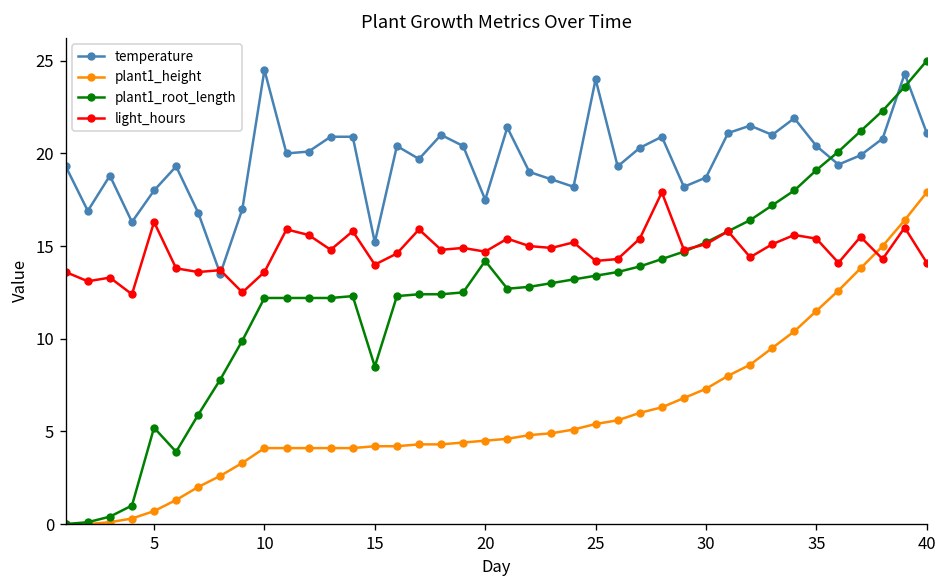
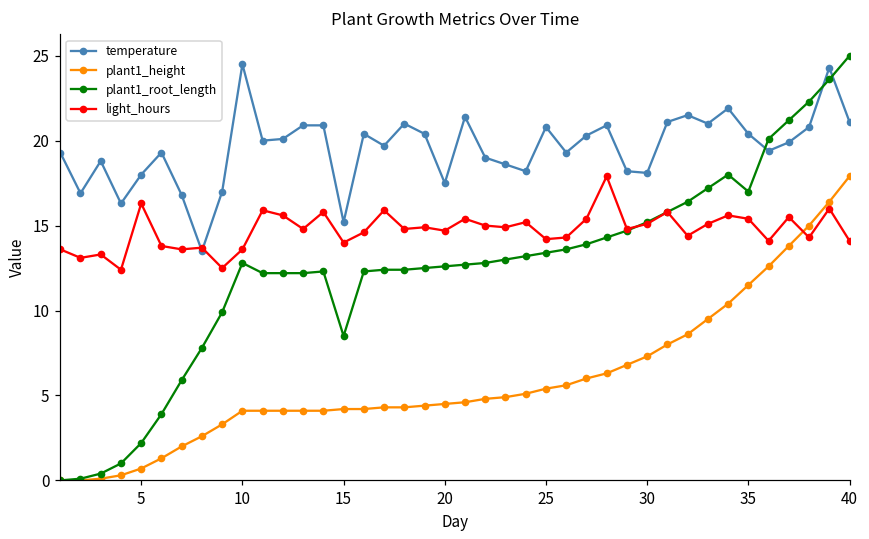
  {
    "temperature": {
      "5": 18.0,
      "10": 24.5,
      "15": 15.2,
      "20": 17.5,
-     "25": 24.0,
-     "30": 18.7,
+     "25": 20.8,
+     "30": 18.1,
      "35": 20.4,
      "40": 21.1
    },
    "plant1_height": {
      "5": 0.7,
      "10": 4.1,
      "15": 4.2,
      "20": 4.5,
      "25": 5.4,
      "30": 7.3,
      "35": 11.5,
      "40": 17.9
    },
    "plant1_root_length": {
-     "5": 5.2,
-     "10": 12.2,
+     "5": 2.2,
+     "10": 12.8,
      "15": 8.5,
-     "20": 14.2,
+     "20": 12.6,
      "25": 13.4,
-     "35": 19.1,
+     "35": 17.0,
      "40": 25.0
    },
    "light_hours": {
      "5": 16.3,
      "10": 13.6,
      "15": 14.0,
      "20": 14.7,
      "25": 14.2,
      "35": 15.4,
      "40": 14.1
    }
  }
